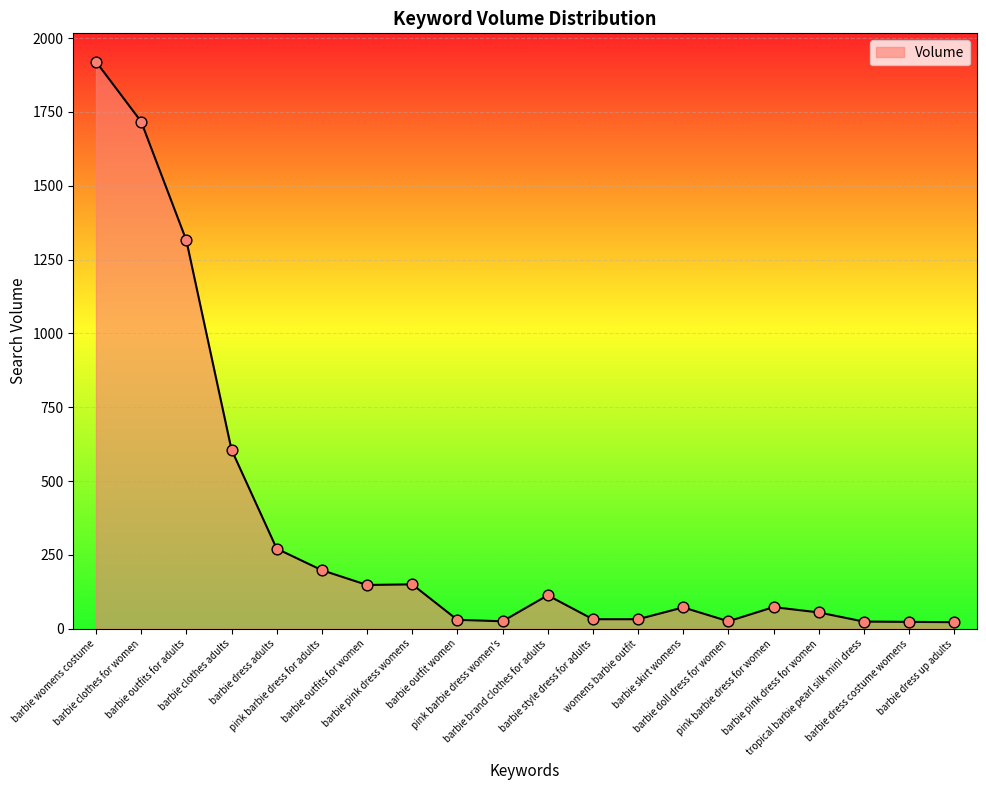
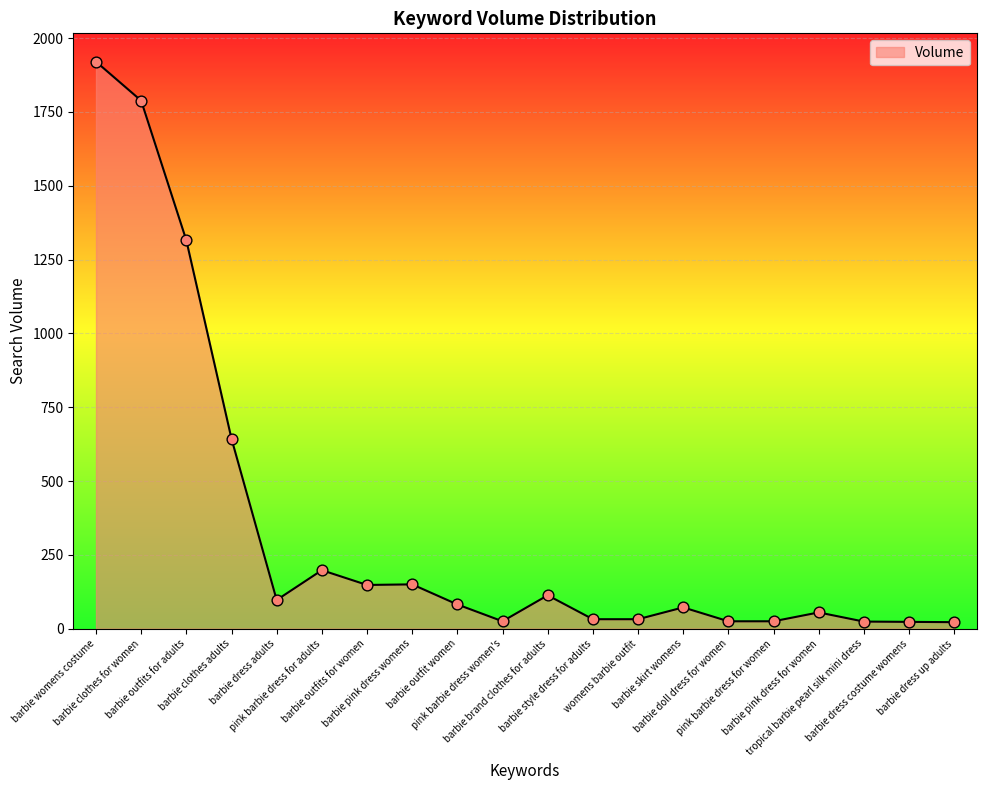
  {
    "barbie womens costume": 1920,
-   "barbie clothes for women": 1720,
+   "barbie clothes for women": 1790,
    "barbie outfits for adults": 1320,
-   "barbie clothes adults": 610,
-   "barbie dress adults": 270,
+   "barbie clothes adults": 640,
+   "barbie dress adults": 100,
    "pink barbie dress for adults": 200,
    "barbie outfits for women": 150,
    "barbie pink dress womens": 150,
-   "barbie outfit women": 30,
+   "barbie outfit women": 80,
    "pink barbie dress women's": 30,
    "barbie brand clothes for adults": 110,
    "barbie style dress for adults": 30,
    "womens barbie outfit": 30,
    "barbie skirt womens": 70,
    "barbie doll dress for women": 30,
-   "pink barbie dress for women": 70,
+   "pink barbie dress for women": 30,
    "barbie pink dress for women": 60,
    "tropical barbie pearl silk mini dress": 20,
    "barbie dress costume womens": 20,
    "barbie dress up adults": 20
  }
